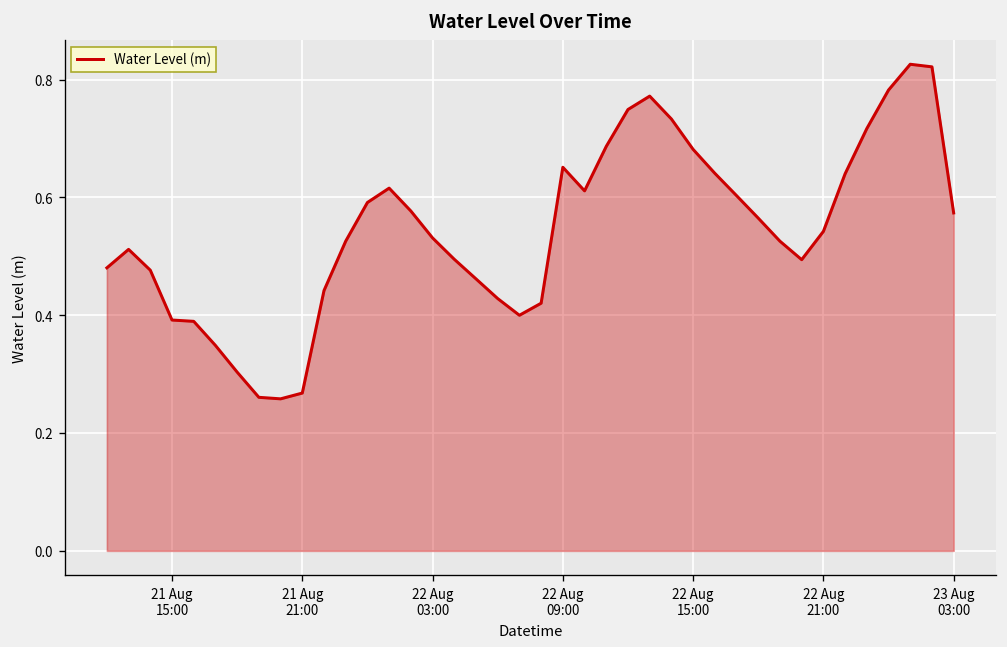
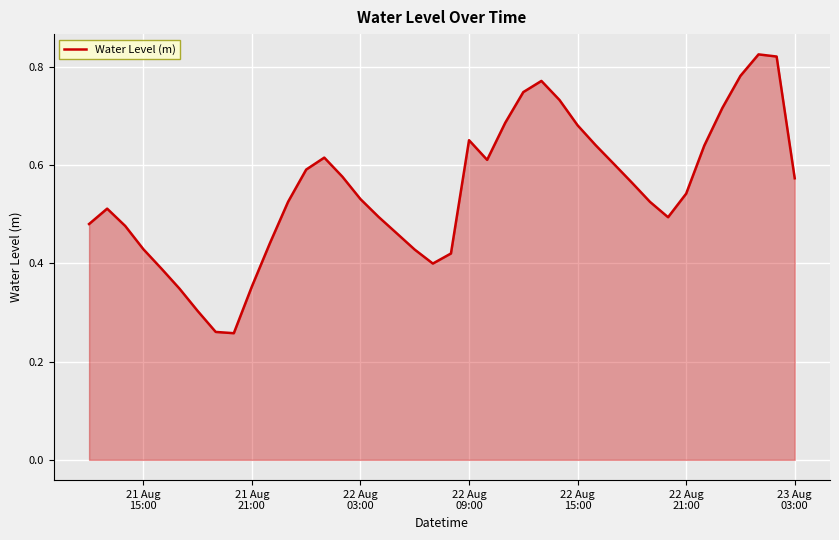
  {
-   "21 Aug 15:00": 0.39,
-   "21 Aug 21:00": 0.27,
+   "21 Aug 15:00": 0.43,
+   "21 Aug 21:00": 0.35,
    "22 Aug 03:00": 0.53,
    "22 Aug 09:00": 0.65,
    "22 Aug 15:00": 0.68,
    "22 Aug 21:00": 0.54,
    "23 Aug 03:00": 0.57
  }
